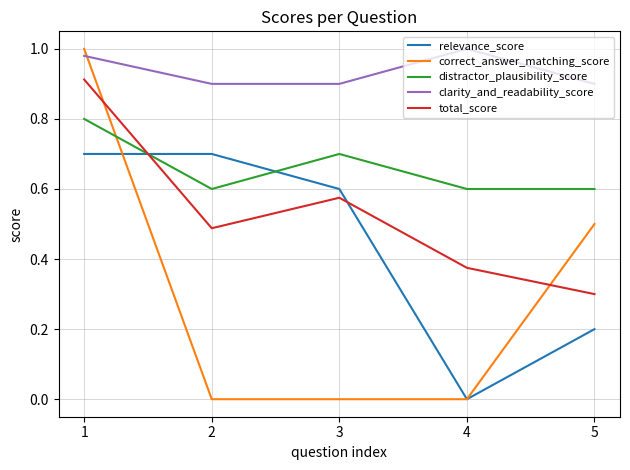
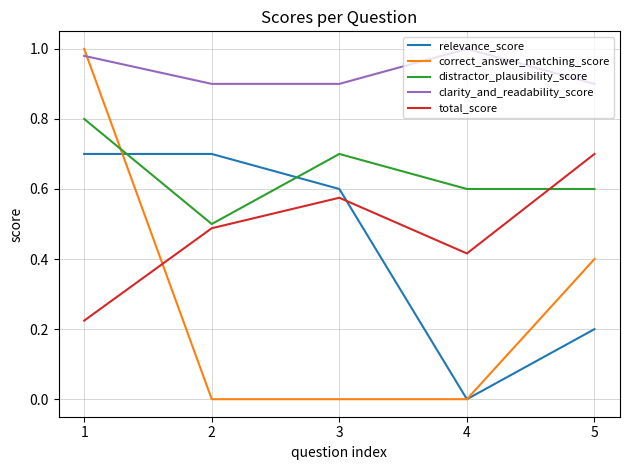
  {
    "relevance_score": {
      "1": 0.70,
      "2": 0.70,
      "3": 0.60,
      "5": 0.20
    },
    "correct_answer_matching_score": {
      "1": 1.0,
      "2": 0.0,
      "3": 0.0,
-     "5": 0.5
+     "5": 0.4
    },
    "distractor_plausibility_score": {
      "1": 0.8,
-     "2": 0.6,
+     "2": 0.5,
      "3": 0.7,
      "4": 0.6,
      "5": 0.6
    },
    "clarity_and_readability_score": {
      "1": 0.98,
      "2": 0.90,
      "3": 0.90
    },
    "total_score": {
-     "1": 0.91,
+     "1": 0.22,
      "2": 0.49,
      "3": 0.58,
-     "4": 0.38,
-     "5": 0.3
+     "4": 0.42,
+     "5": 0.7
    }
  }
